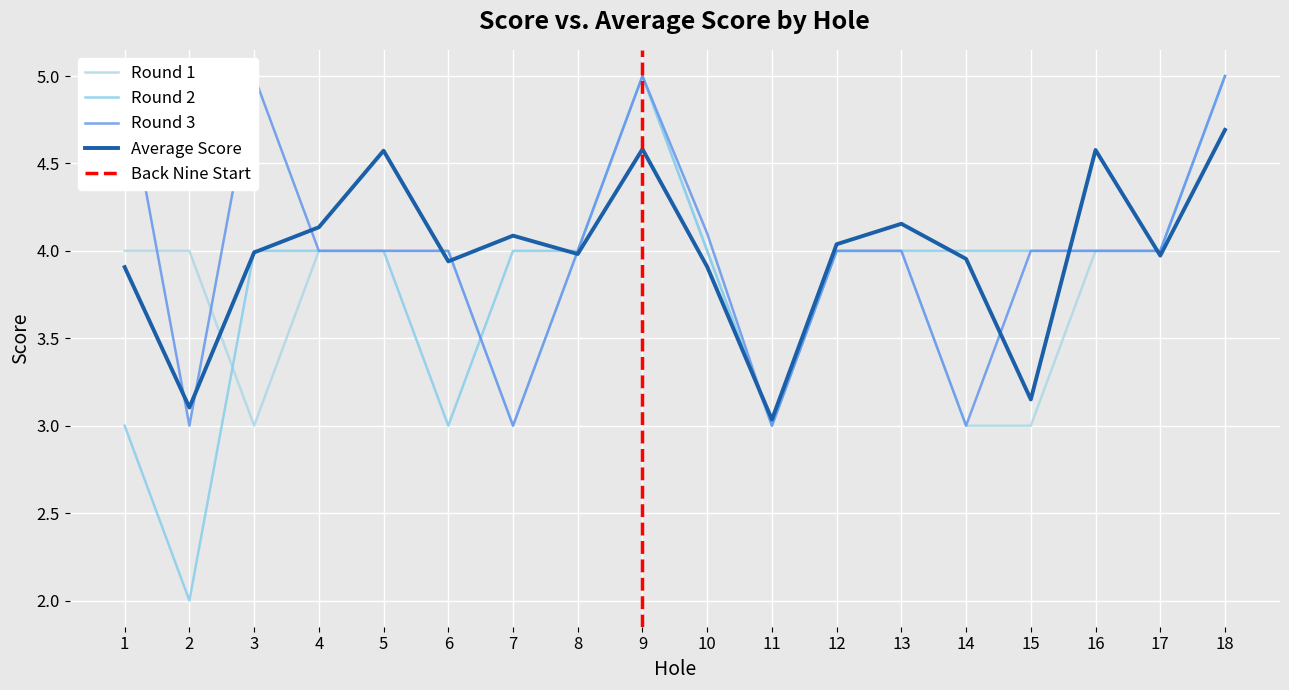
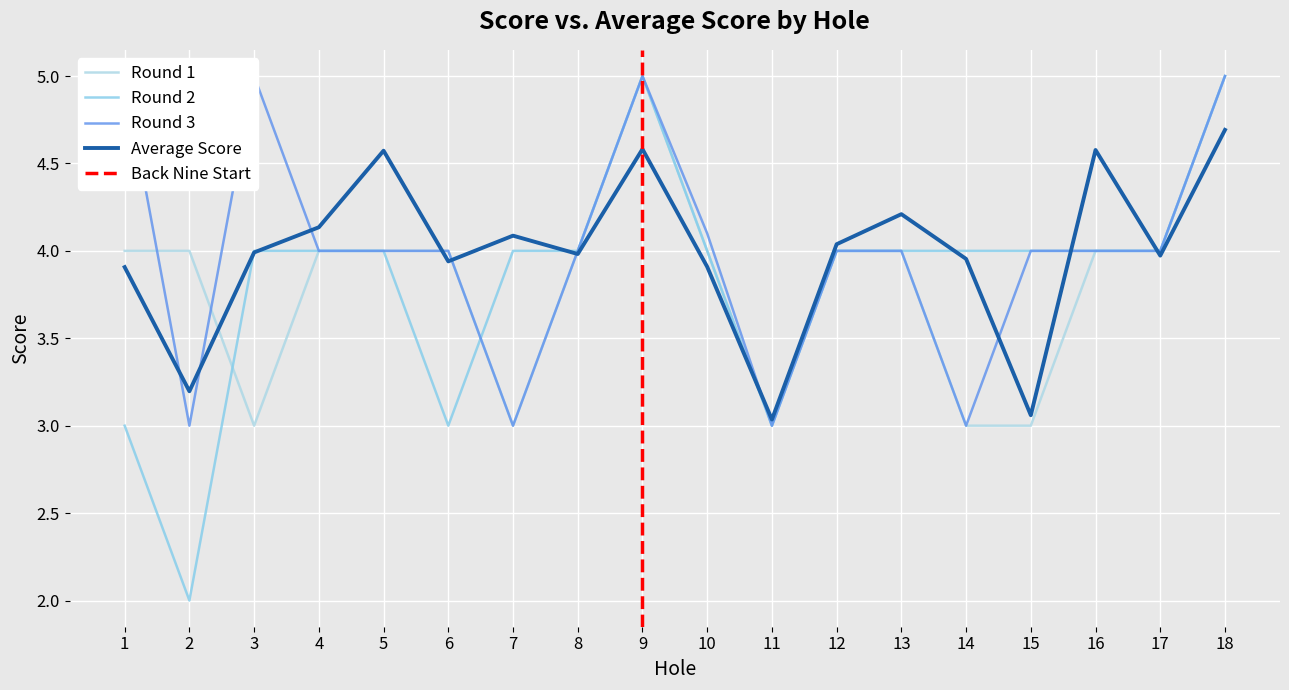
  {
    "Round 3": {
      "2": 3.00,
      "10": 4.10
    },
    "Average Score": {
      "1": 3.91,
-     "2": 3.10,
+     "2": 3.20,
      "4": 4.14,
      "5": 4.57,
      "6": 3.94,
      "7": 4.09,
      "8": 3.98,
      "9": 4.58,
      "10": 3.91,
      "11": 3.04,
      "12": 4.04,
-     "13": 4.16,
+     "13": 4.21,
      "14": 3.95,
-     "15": 3.15,
+     "15": 3.06,
      "16": 4.58,
      "17": 3.97,
      "18": 4.69
    }
  }
